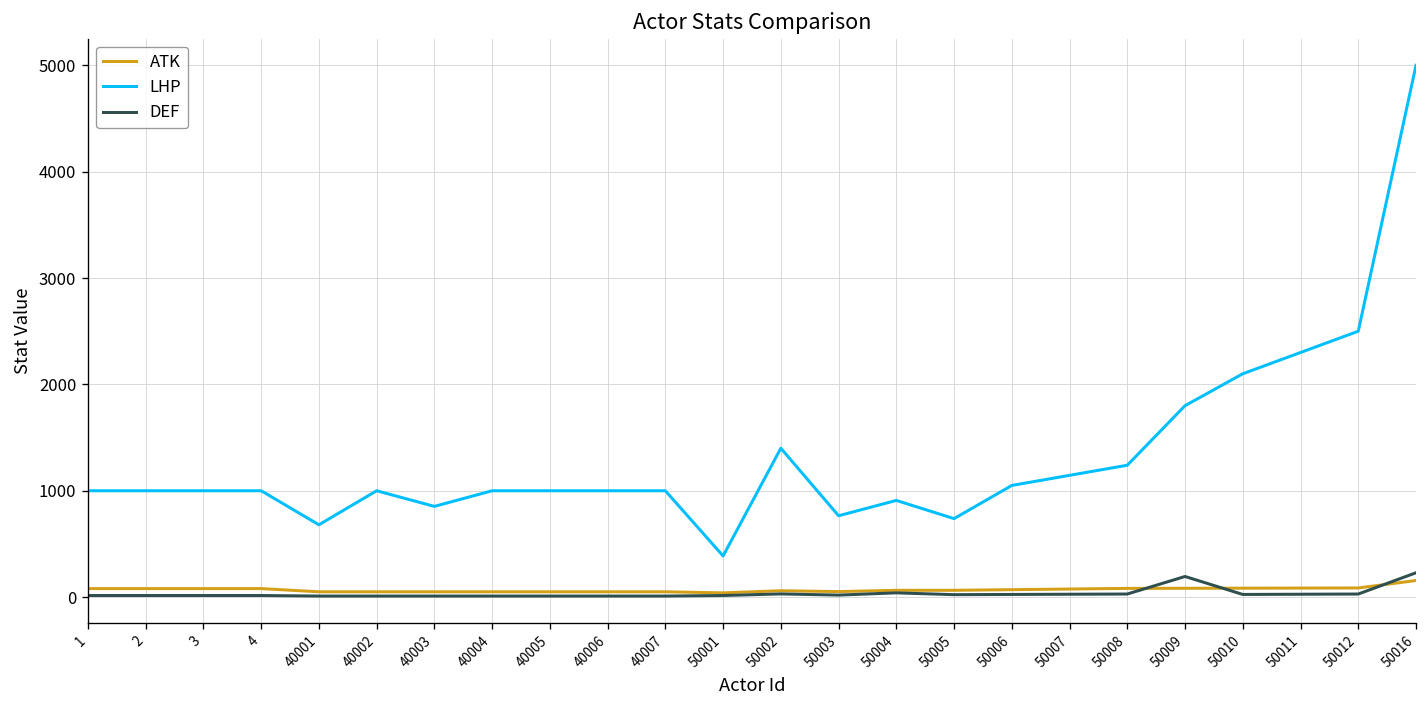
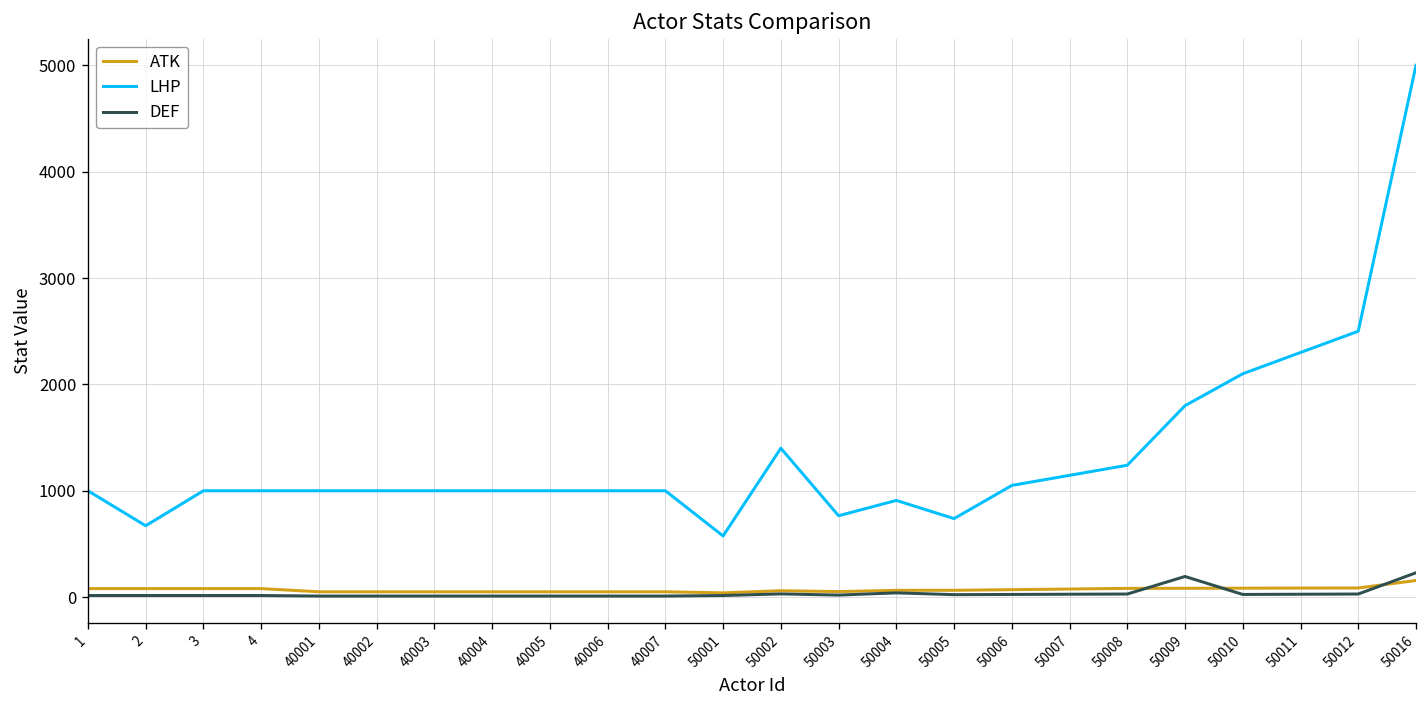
  {
    "ATK": {
      "1": 100,
      "2": 100,
      "3": 100,
      "4": 100,
      "40001": 100,
      "40002": 100,
      "40003": 100,
      "40004": 100,
      "40005": 100,
      "40006": 100,
      "40007": 100,
      "50002": 100,
      "50003": 100,
      "50005": 100,
      "50006": 100,
      "50007": 100,
      "50008": 100,
      "50009": 100,
      "50010": 100,
      "50011": 100,
      "50012": 100,
      "50016": 200
    },
    "LHP": {
      "1": 1000,
-     "2": 1000,
+     "2": 700,
      "3": 1000,
      "4": 1000,
-     "40001": 700,
+     "40001": 1000,
      "40002": 1000,
-     "40003": 900,
+     "40003": 1000,
      "40004": 1000,
      "40005": 1000,
      "40006": 1000,
      "40007": 1000,
-     "50001": 400,
+     "50001": 600,
      "50002": 1400,
      "50003": 800,
      "50004": 900,
      "50005": 700,
      "50006": 1100,
      "50007": 1100,
      "50008": 1200,
      "50009": 1800,
      "50010": 2100,
      "50011": 2300,
      "50012": 2500,
      "50016": 5000
    },
    "DEF": {
      "1": 0,
      "2": 0,
      "3": 0,
      "4": 0,
      "40001": 0,
      "40002": 0,
      "40003": 0,
      "40004": 0,
      "40005": 0,
      "40006": 0,
      "40007": 0,
      "50002": 0,
      "50003": 0,
      "50005": 0,
      "50006": 0,
      "50007": 0,
      "50008": 0,
      "50009": 200,
      "50010": 0,
      "50011": 0,
      "50012": 0,
      "50016": 200
    }
  }
